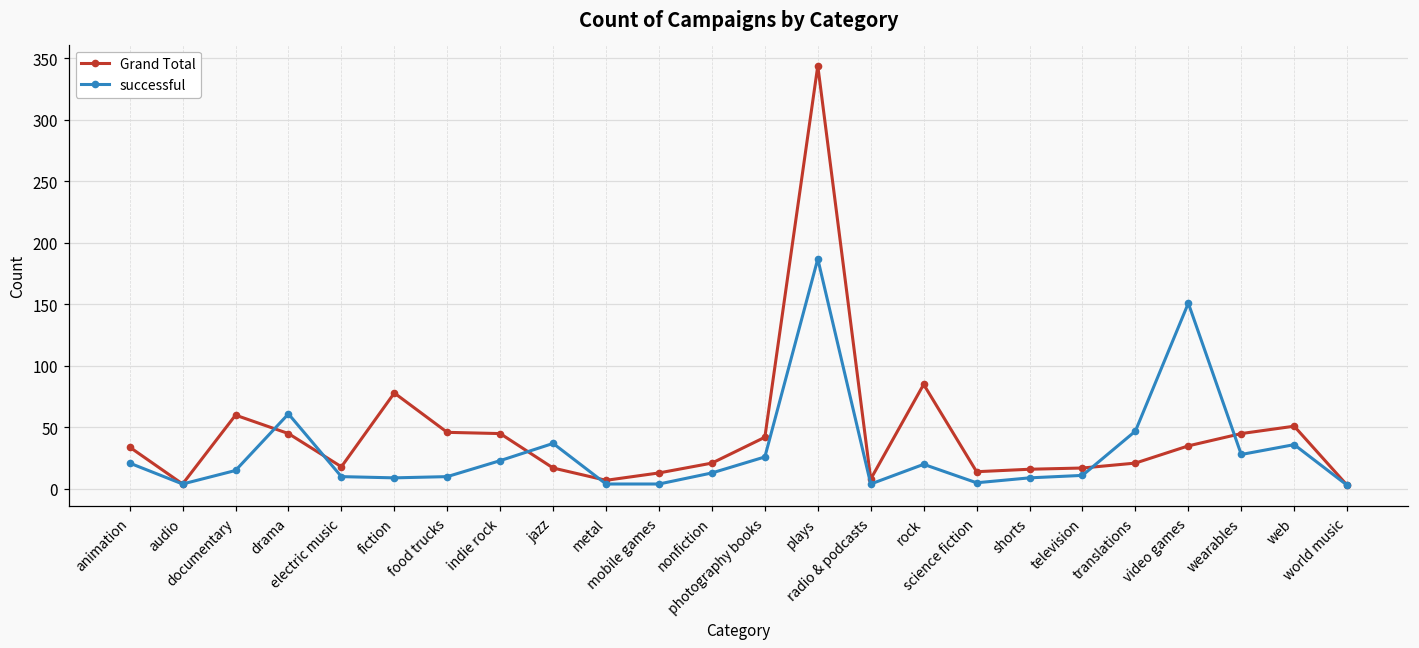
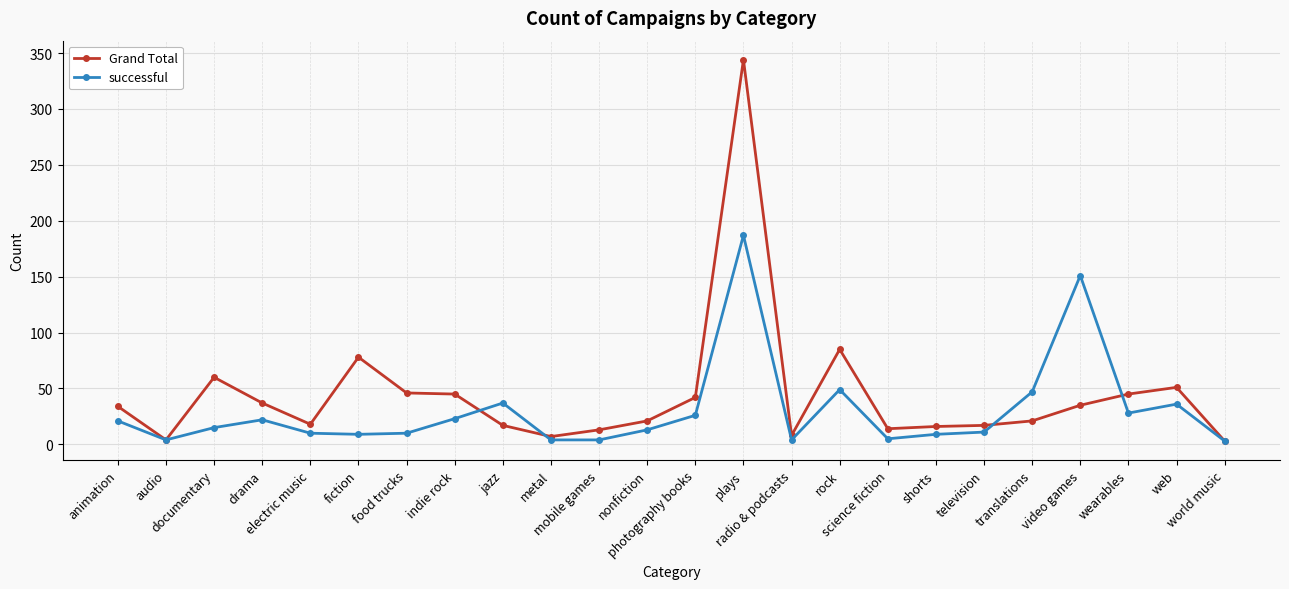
  {
    "Grand Total": {
      "animation": 34,
      "documentary": 60,
-     "drama": 45,
+     "drama": 37,
      "electric music": 18,
      "fiction": 78,
      "food trucks": 46,
      "indie rock": 45,
      "jazz": 17,
      "metal": 7,
      "mobile games": 13,
      "nonfiction": 21,
      "photography books": 42,
      "plays": 344,
      "radio & podcasts": 8,
      "rock": 85,
      "science fiction": 14,
      "shorts": 16,
      "television": 17,
      "translations": 21,
      "video games": 35,
      "wearables": 45,
      "web": 51
    },
    "successful": {
      "animation": 21,
      "documentary": 15,
-     "drama": 61,
+     "drama": 22,
      "electric music": 10,
      "fiction": 9,
      "food trucks": 10,
      "indie rock": 23,
      "jazz": 37,
      "metal": 4,
      "mobile games": 4,
      "nonfiction": 13,
      "photography books": 26,
      "plays": 187,
      "radio & podcasts": 4,
-     "rock": 20,
+     "rock": 49,
      "science fiction": 5,
      "shorts": 9,
      "television": 11,
      "translations": 47,
      "video games": 151,
      "wearables": 28,
      "web": 36
    }
  }
